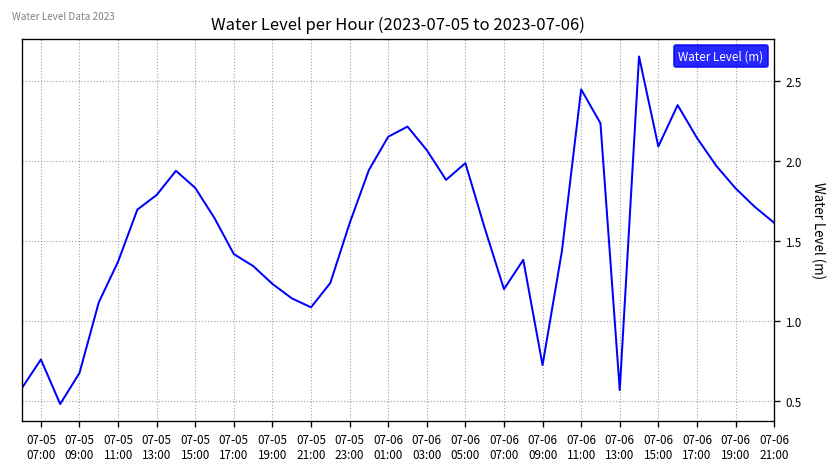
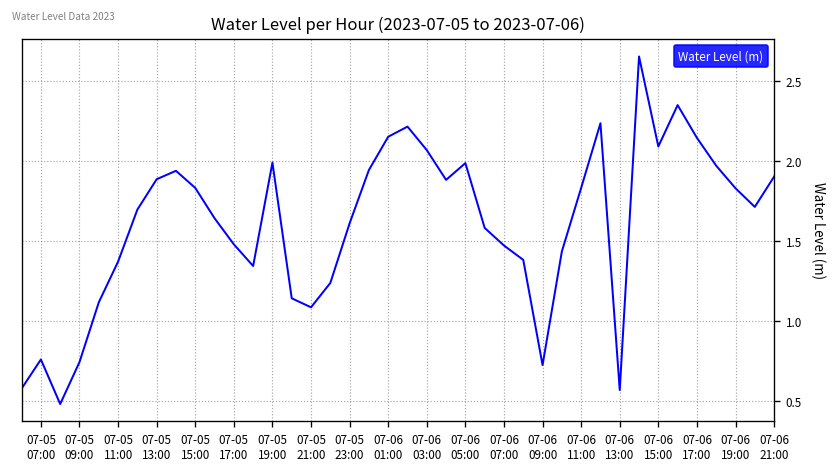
  {
    "07-05 07:00": 0.76,
-   "07-05 09:00": 0.68,
+   "07-05 09:00": 0.75,
    "07-05 11:00": 1.37,
-   "07-05 13:00": 1.79,
+   "07-05 13:00": 1.89,
    "07-05 15:00": 1.83,
-   "07-05 17:00": 1.42,
-   "07-05 19:00": 1.23,
+   "07-05 17:00": 1.48,
+   "07-05 19:00": 1.99,
    "07-05 21:00": 1.09,
    "07-05 23:00": 1.61,
    "07-06 01:00": 2.15,
    "07-06 03:00": 2.07,
    "07-06 05:00": 1.99,
-   "07-06 07:00": 1.20,
+   "07-06 07:00": 1.47,
    "07-06 09:00": 0.73,
-   "07-06 11:00": 2.45,
+   "07-06 11:00": 1.83,
    "07-06 13:00": 0.57,
    "07-06 15:00": 2.09,
    "07-06 17:00": 2.15,
    "07-06 19:00": 1.83,
-   "07-06 21:00": 1.62
+   "07-06 21:00": 1.90
  }
